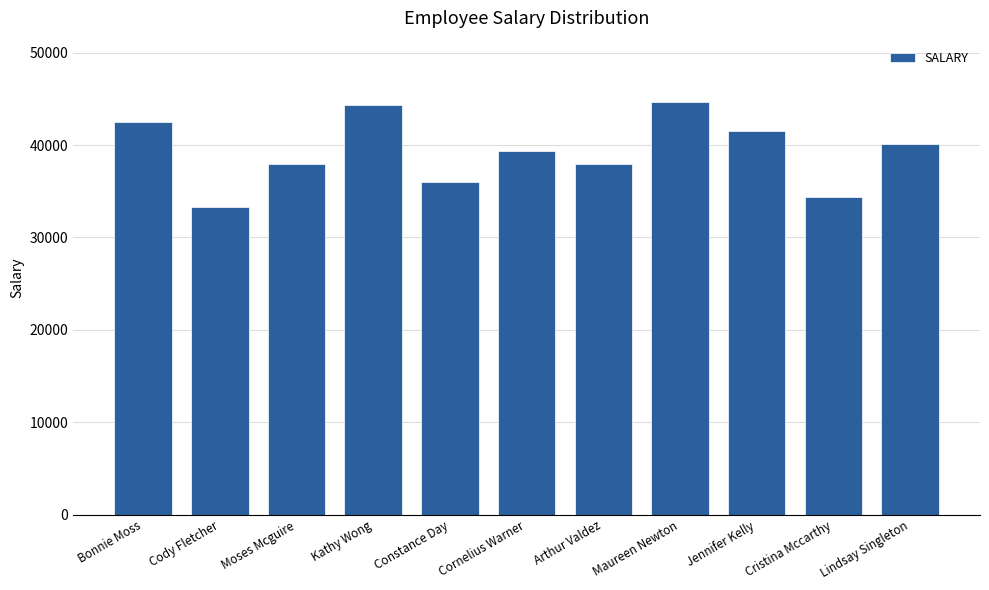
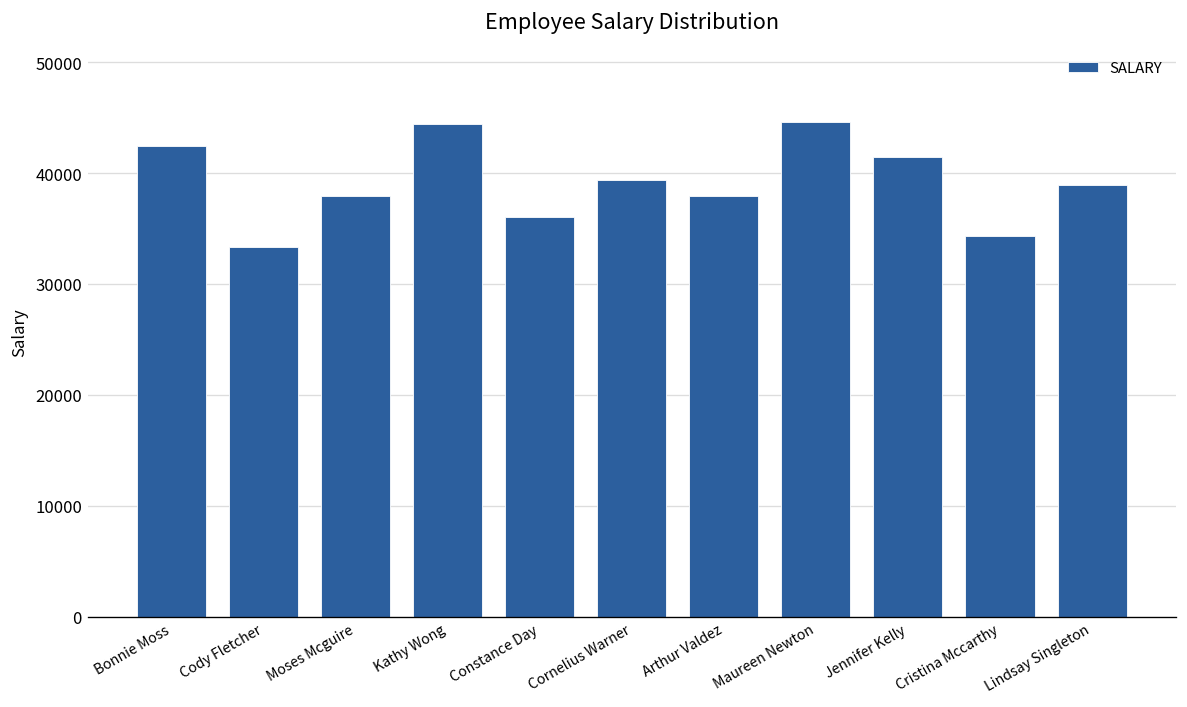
  {
    "Bonnie Moss": 42000,
    "Cody Fletcher": 33000,
    "Moses Mcguire": 38000,
    "Kathy Wong": 44000,
    "Constance Day": 36000,
    "Cornelius Warner": 39000,
    "Arthur Valdez": 38000,
    "Maureen Newton": 45000,
    "Jennifer Kelly": 41000,
    "Cristina Mccarthy": 34000,
-   "Lindsay Singleton": 40000
+   "Lindsay Singleton": 39000
  }
